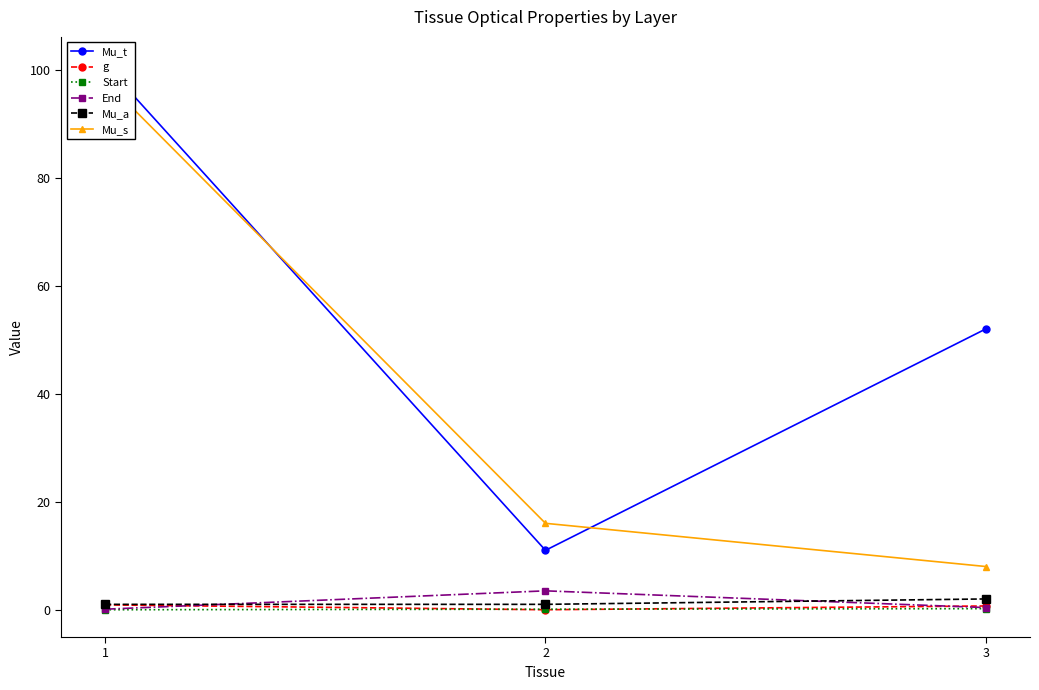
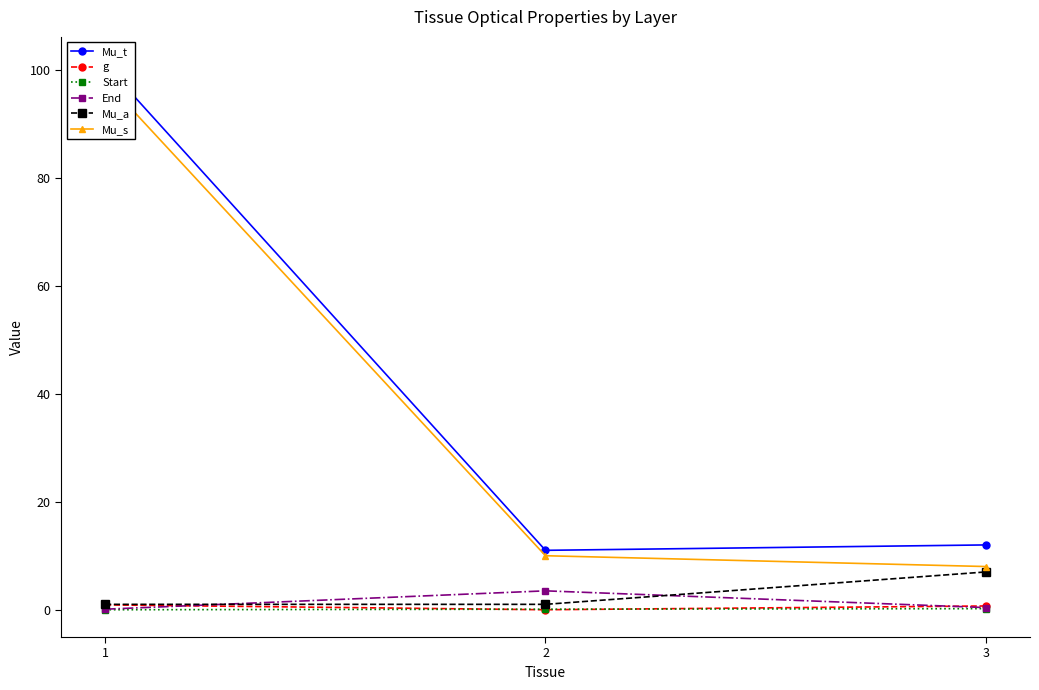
  {
    "Mu_t": {
      "2": 11,
-     "3": 52
+     "3": 12
    },
    "End": {
      "2": 4
    },
    "Mu_a": {
      "2": 1,
-     "3": 2
+     "3": 7
    },
    "Mu_s": {
-     "2": 16,
+     "2": 10,
      "3": 8
    }
  }
